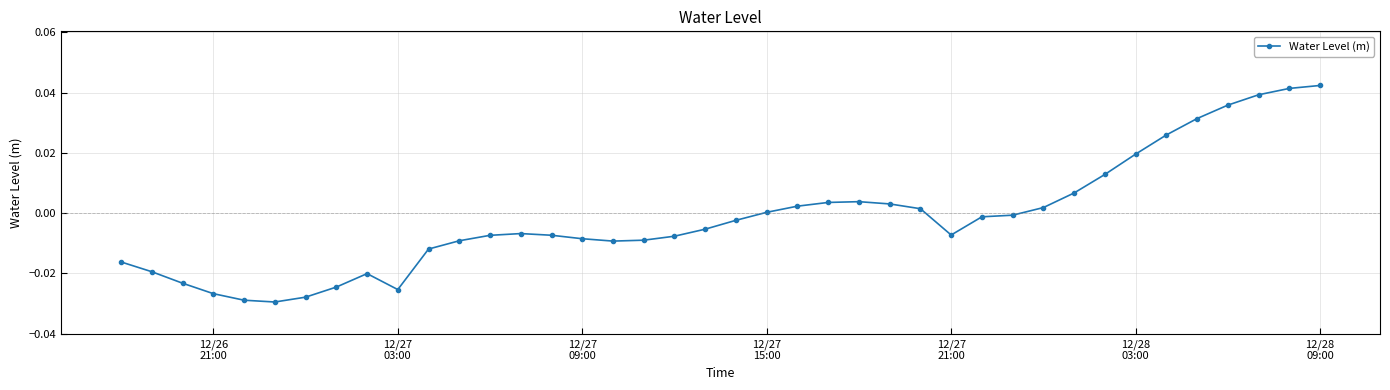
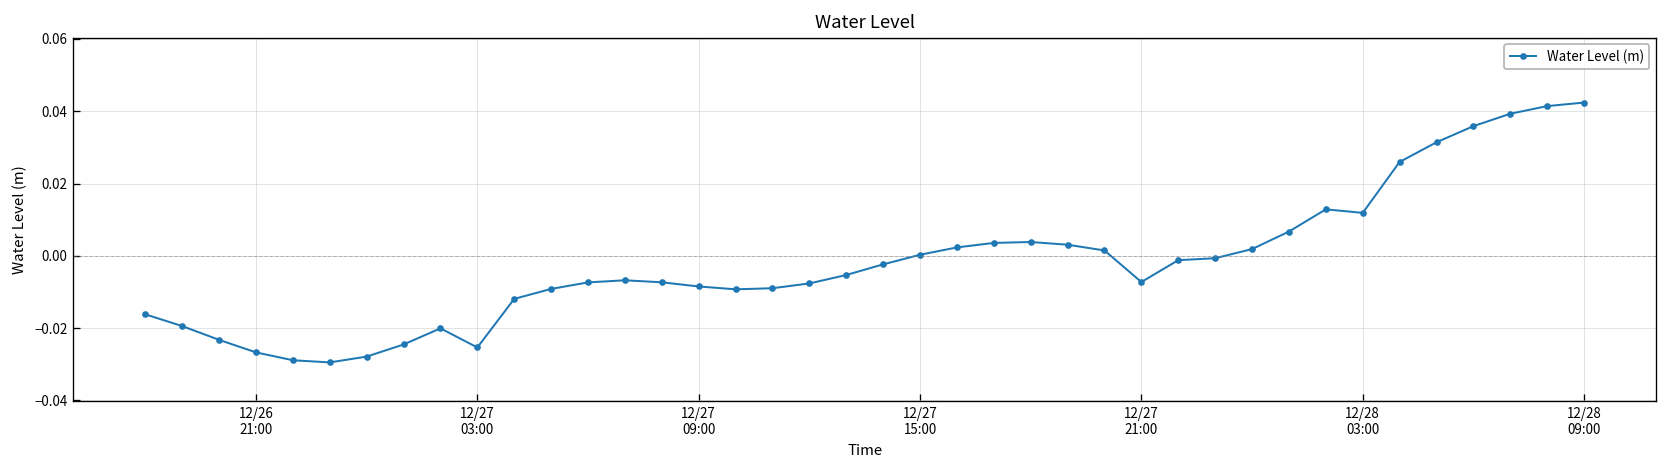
  {
    "12/26 21:00": -0.027,
    "12/27 03:00": -0.025,
    "12/27 09:00": -0.008,
    "12/27 15:00": 0.000,
    "12/27 21:00": -0.007,
-   "12/28 03:00": 0.020,
+   "12/28 03:00": 0.012,
    "12/28 09:00": 0.042
  }
